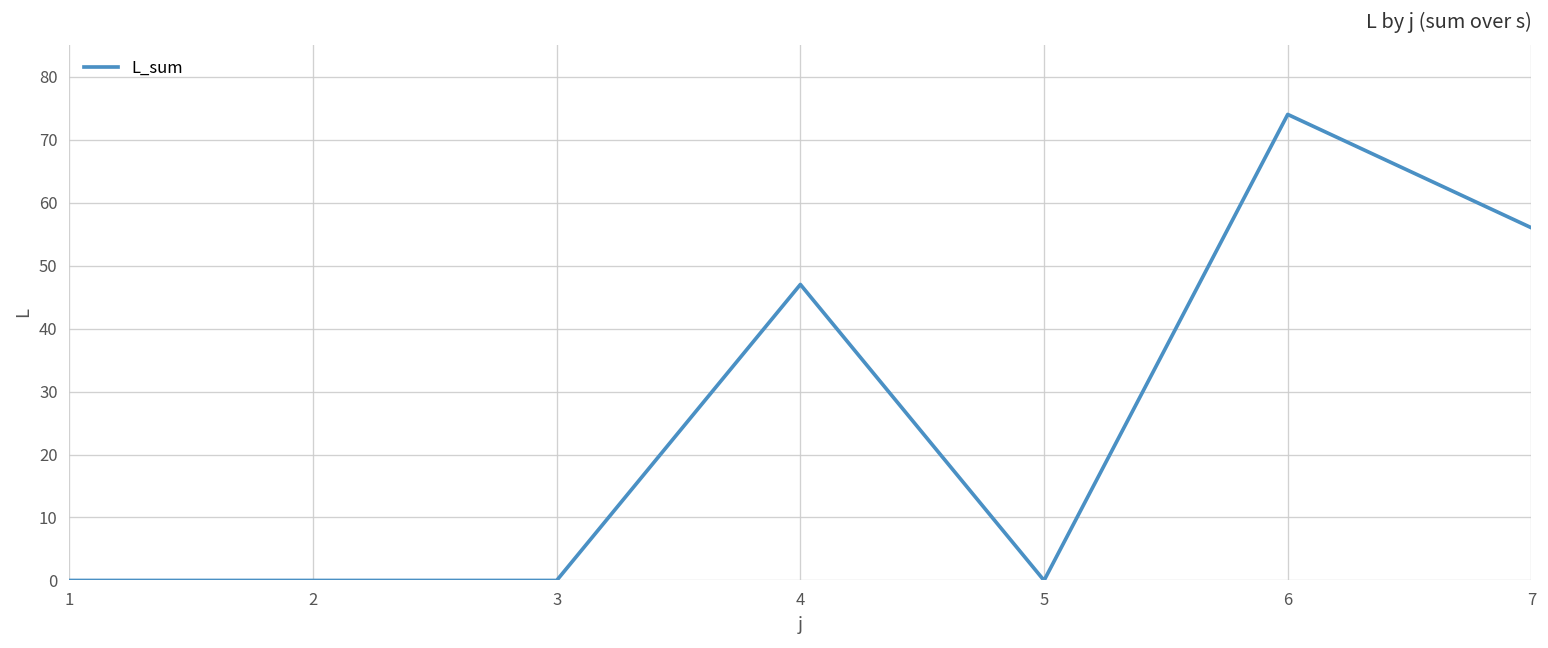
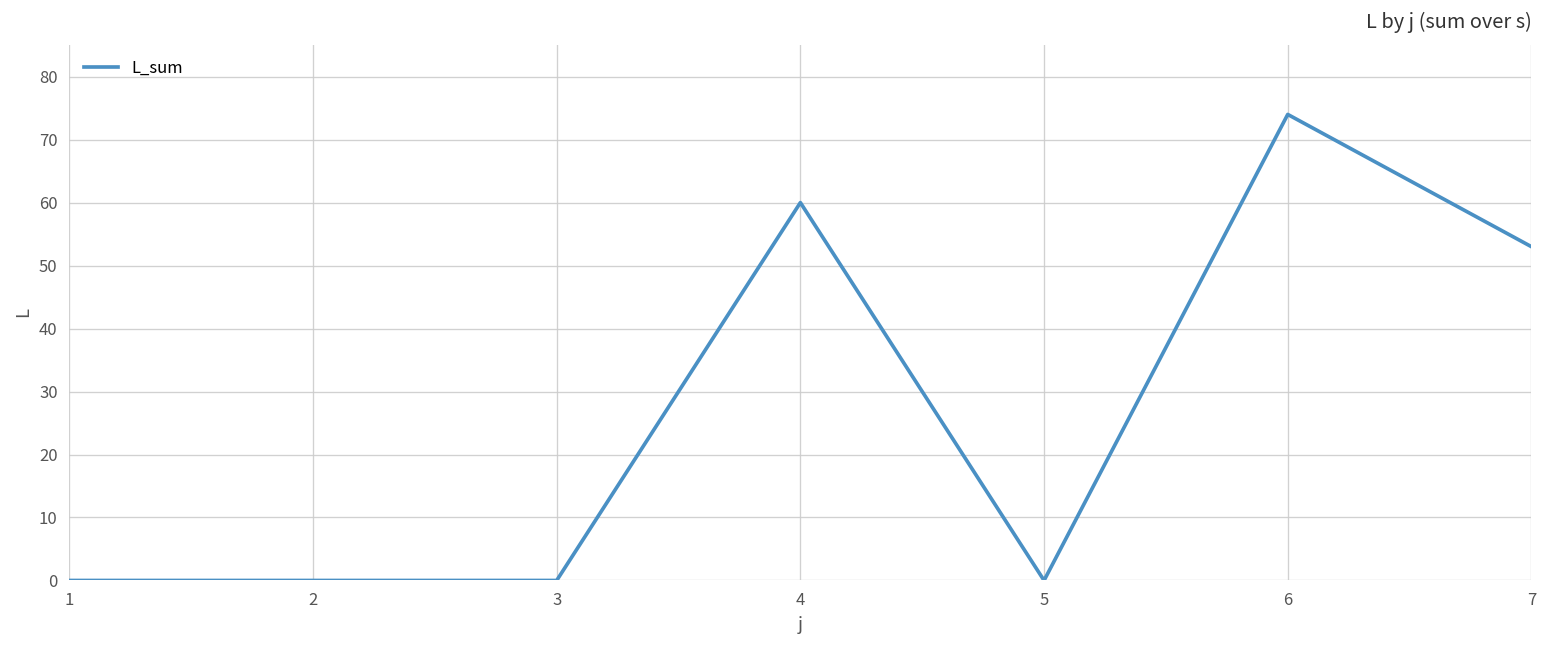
  {
    "1": 0,
    "2": 0,
    "3": 0,
-   "4": 47,
+   "4": 60,
    "5": 0,
    "6": 74,
-   "7": 56
+   "7": 53
  }
